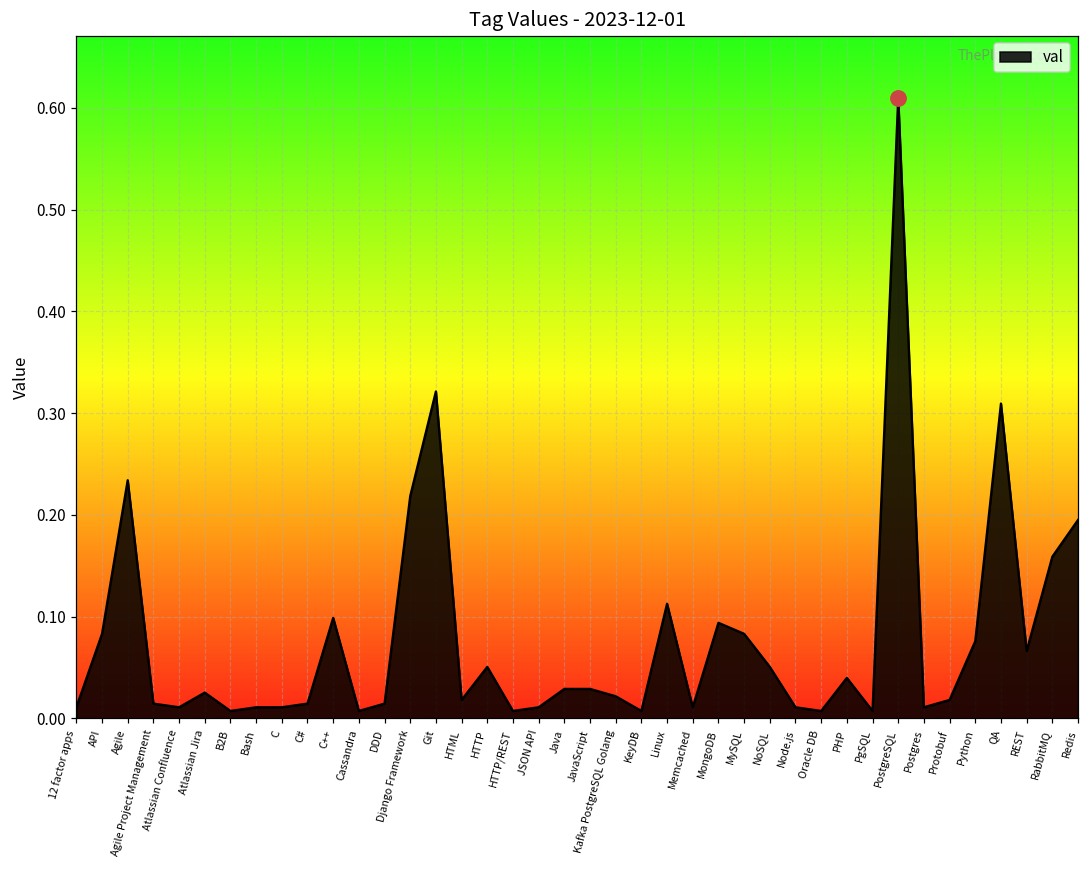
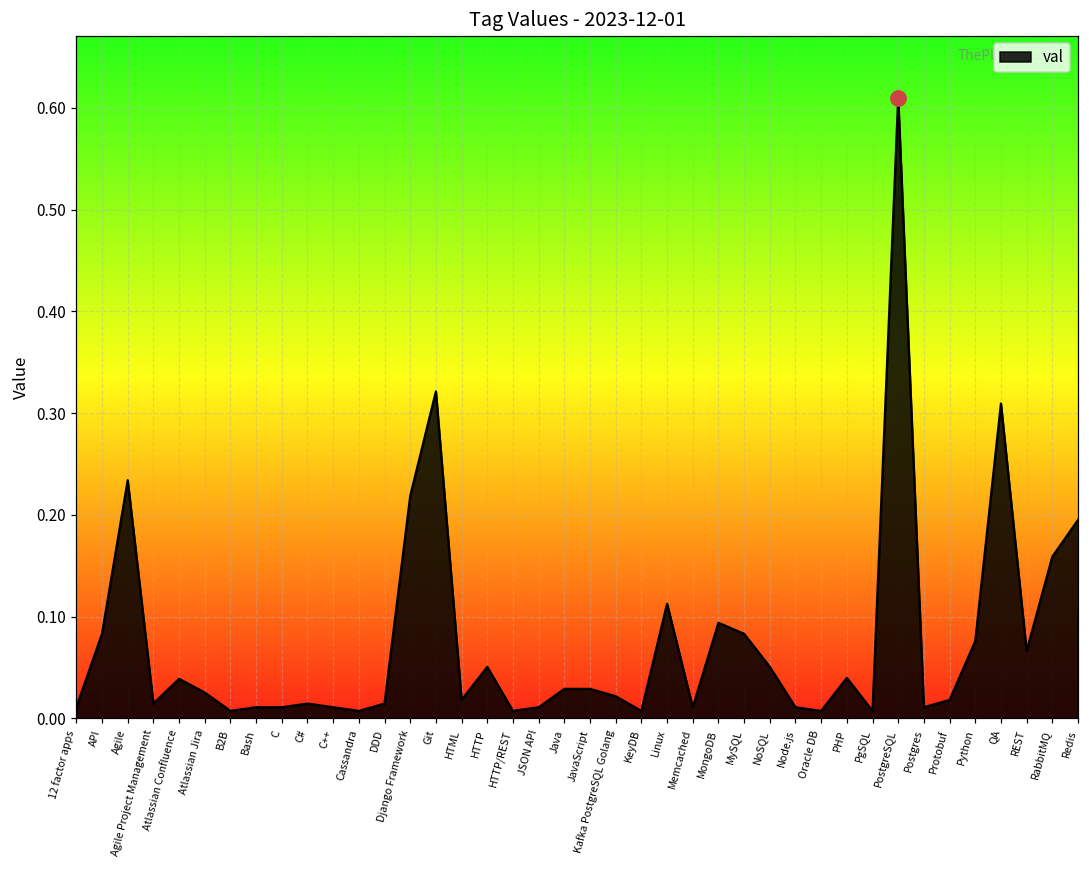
  {
    "val": {
      "12 factor apps": 0.01,
      "API": 0.08,
      "Agile": 0.23,
      "Agile Project Management": 0.01,
-     "Atlassian Confluence": 0.01,
+     "Atlassian Confluence": 0.04,
      "Atlassian Jira": 0.03,
      "B2B": 0.01,
      "Bash": 0.01,
      "C": 0.01,
      "C#": 0.01,
-     "C++": 0.10,
+     "C++": 0.01,
      "Cassandra": 0.01,
      "DDD": 0.01,
      "Django Framework": 0.22,
      "Git": 0.32,
      "HTML": 0.02,
      "HTTP": 0.05,
      "HTTP/REST": 0.01,
      "JSON API": 0.01,
      "Java": 0.03,
      "JavaScript": 0.03,
      "Kafka PostgreSQL Golang": 0.02,
      "KeyDB": 0.01,
      "Linux": 0.11,
      "Memcached": 0.01,
      "MongoDB": 0.09,
      "MySQL": 0.08,
      "NoSQL": 0.05,
      "Node.js": 0.01,
      "Oracle DB": 0.01,
      "PHP": 0.04,
      "PgSQL": 0.01,
      "Postgres": 0.01,
      "Protobuf": 0.02,
      "Python": 0.08,
      "QA": 0.31,
      "REST": 0.07,
      "RabbitMQ": 0.16,
      "Redis": 0.19
    }
  }
